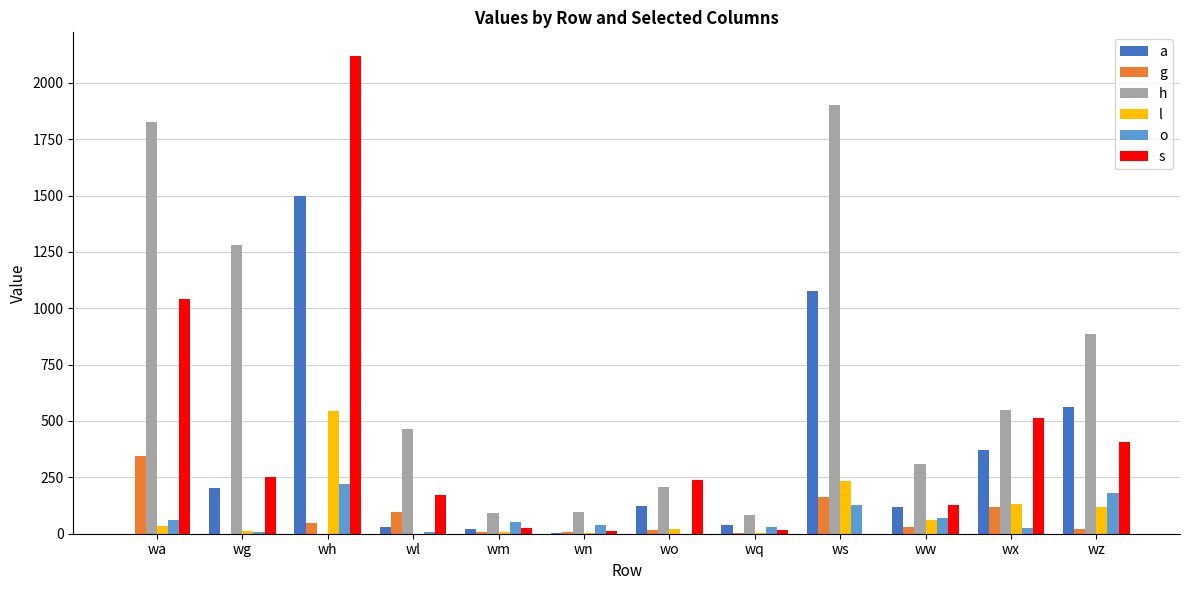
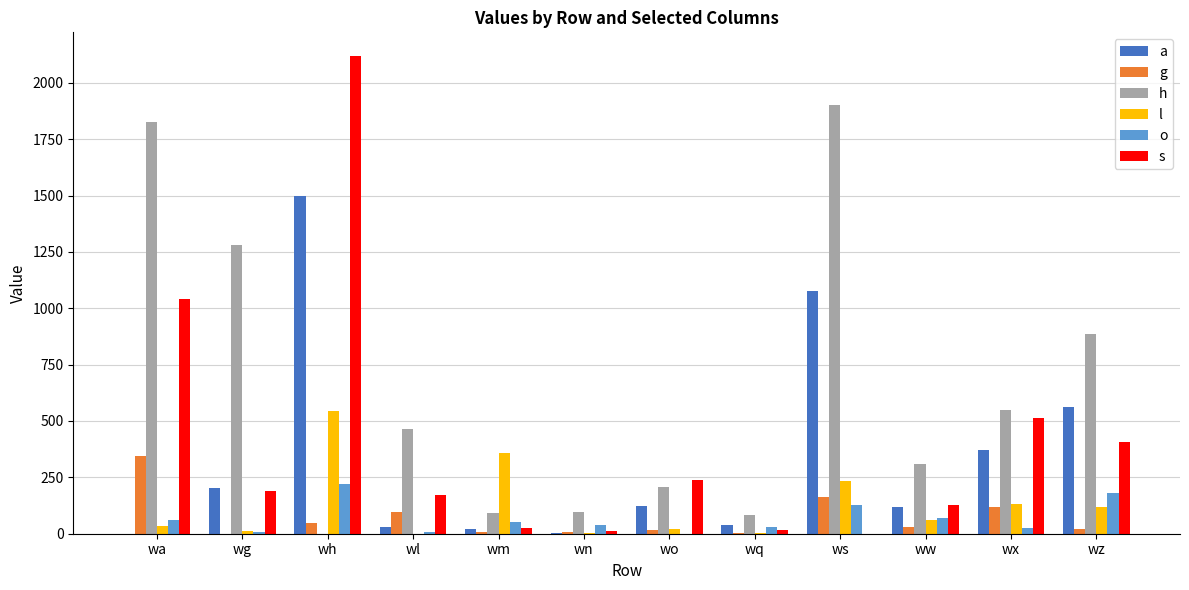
  {
    "g": {
      "wa": 350,
      "wg": 0,
      "wh": 50,
      "wl": 100,
      "wo": 20,
      "ws": 160,
      "ww": 30,
      "wx": 120,
      "wz": 20
    },
    "h": {
      "wa": 1830,
      "wg": 1280,
      "wh": 0,
      "wl": 470,
      "wm": 90,
      "wn": 100,
      "wo": 210,
      "wq": 80,
      "ws": 1900,
      "ww": 310,
      "wx": 550,
      "wz": 890
    },
    "l": {
      "wa": 40,
      "wh": 540,
      "wl": 0,
-     "wm": 10,
+     "wm": 360,
      "wo": 20,
      "ws": 230,
      "ww": 60,
      "wx": 130,
      "wz": 120
    },
    "s": {
      "wa": 1040,
-     "wg": 250,
+     "wg": 190,
      "wh": 2120,
      "wl": 170,
      "wm": 30,
      "wn": 10,
      "wo": 240,
      "wq": 20,
      "ws": 0,
      "ww": 130,
      "wx": 520,
      "wz": 410
    }
  }
